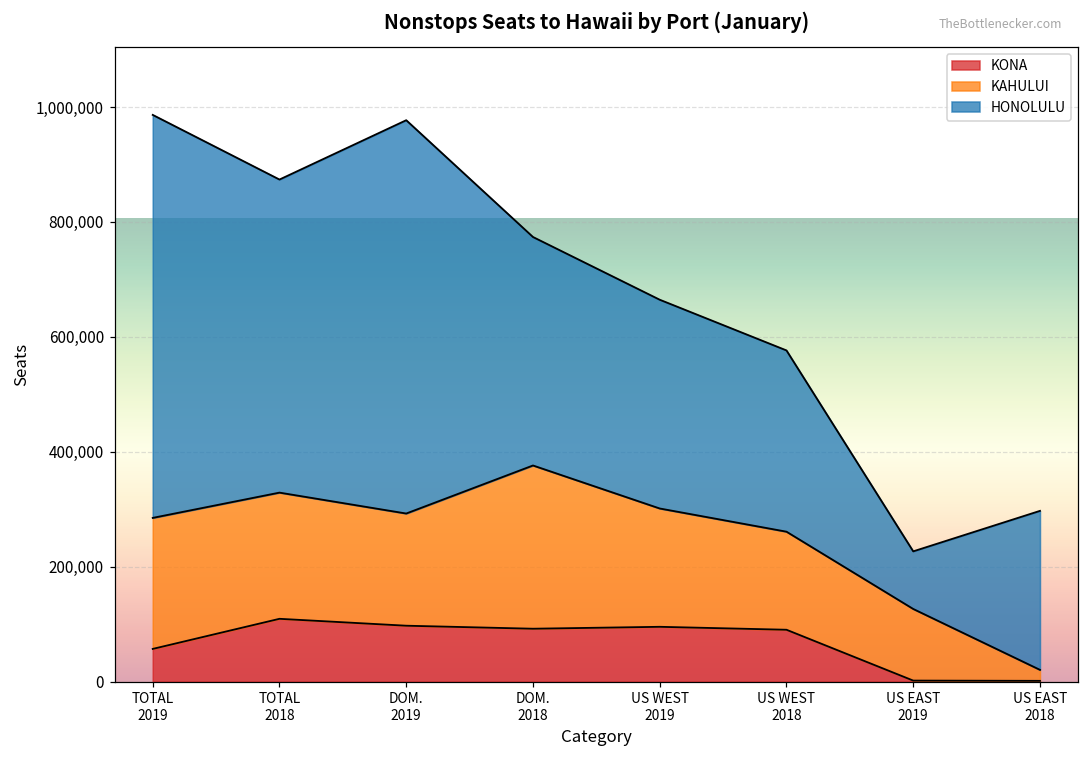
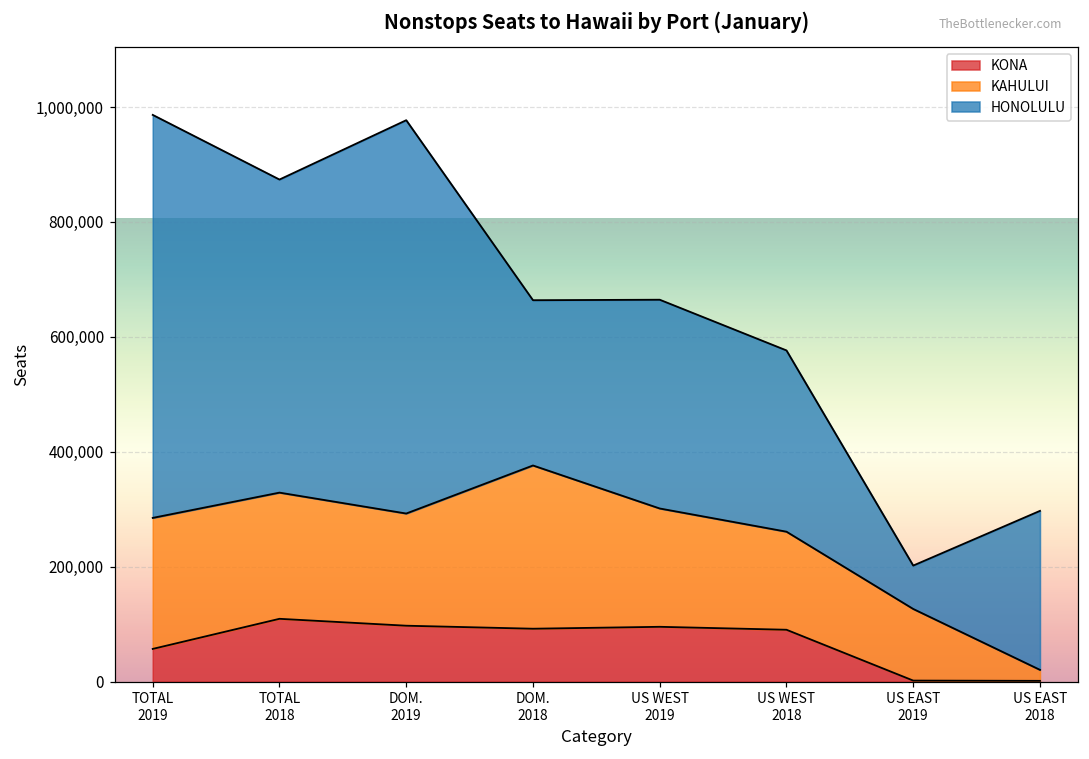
  {
    "KONA": {
      "TOTAL 2019": "60,000",
      "TOTAL 2018": "110,000",
      "DOM. 2019": "100,000",
      "DOM. 2018": "90,000",
      "US WEST 2019": "100,000",
      "US WEST 2018": "90,000",
      "US EAST 2019": "0",
      "US EAST 2018": "0"
    },
    "KAHULUI": {
      "TOTAL 2019": "230,000",
      "TOTAL 2018": "220,000",
      "DOM. 2019": "200,000",
      "DOM. 2018": "280,000",
      "US WEST 2019": "210,000",
      "US WEST 2018": "170,000",
      "US EAST 2019": "120,000",
      "US EAST 2018": "20,000"
    },
    "HONOLULU": {
      "TOTAL 2019": "700,000",
      "TOTAL 2018": "540,000",
      "DOM. 2019": "680,000",
-     "DOM. 2018": "400,000",
+     "DOM. 2018": "290,000",
      "US WEST 2019": "360,000",
      "US WEST 2018": "320,000",
-     "US EAST 2019": "100,000",
+     "US EAST 2019": "80,000",
      "US EAST 2018": "280,000"
    }
  }
